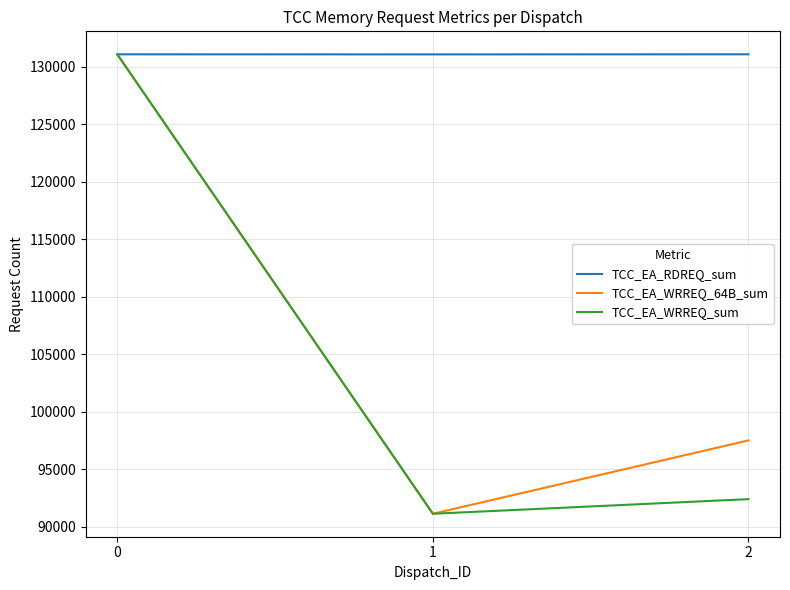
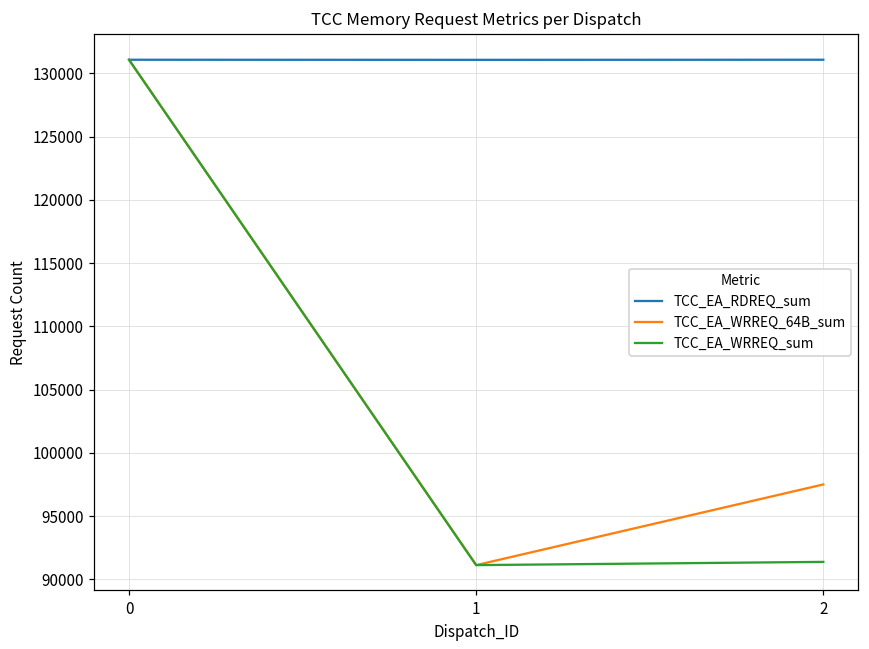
  {
    "TCC_EA_RDREQ_sum": {
      "1": 131100,
      "2": 131100
    },
    "TCC_EA_WRREQ_64B_sum": {
      "2": 97500
    },
    "TCC_EA_WRREQ_sum": {
-     "2": 92400
+     "2": 91400
    }
  }
